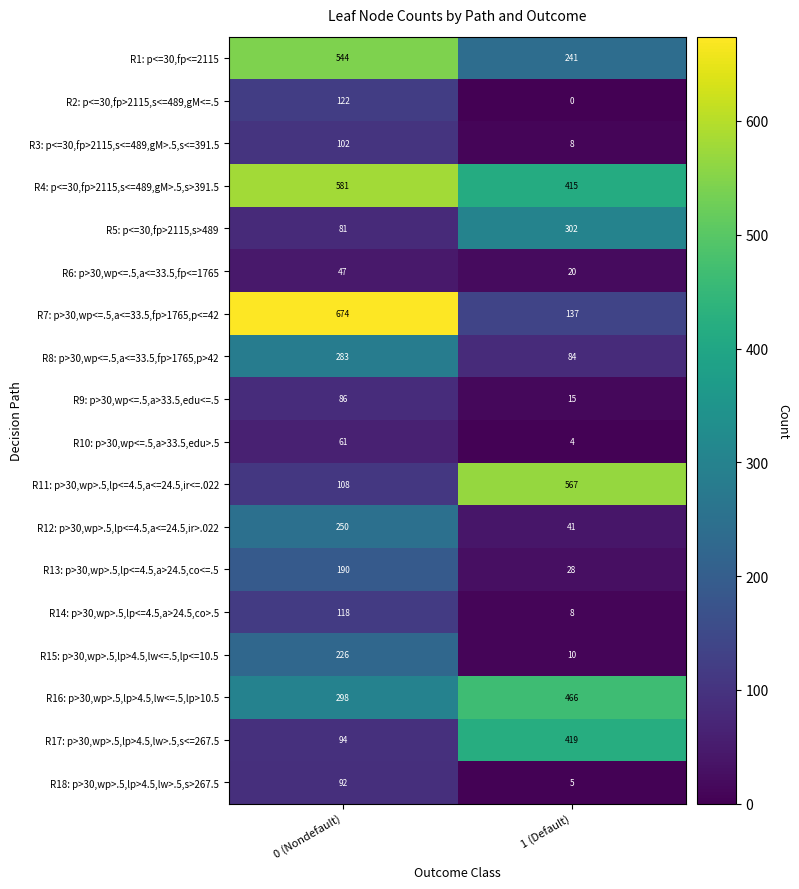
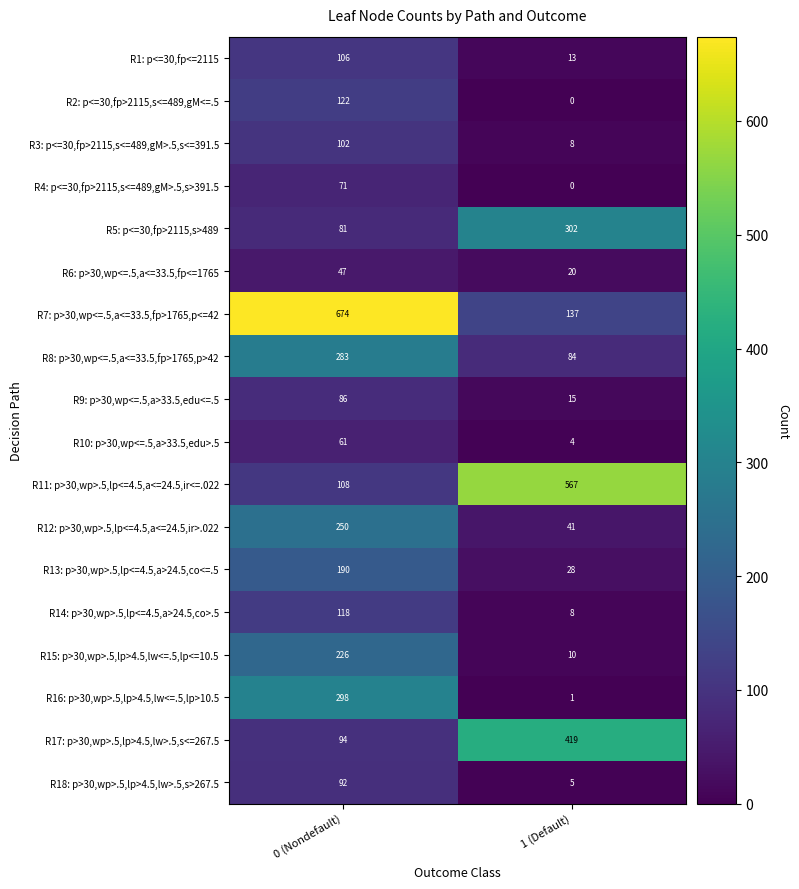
  {
    "R1: p<=30,fp<=2115": {
-     "0 (Nondefault)": 544,
-     "1 (Default)": 241
+     "0 (Nondefault)": 106,
+     "1 (Default)": 13
    },
    "R2: p<=30,fp>2115,s<=489,gM<=.5": {
      "0 (Nondefault)": 122,
      "1 (Default)": 0
    },
    "R3: p<=30,fp>2115,s<=489,gM>.5,s<=391.5": {
      "0 (Nondefault)": 102,
      "1 (Default)": 8
    },
    "R4: p<=30,fp>2115,s<=489,gM>.5,s>391.5": {
-     "0 (Nondefault)": 581,
-     "1 (Default)": 415
+     "0 (Nondefault)": 71,
+     "1 (Default)": 0
    },
    "R5: p<=30,fp>2115,s>489": {
      "0 (Nondefault)": 81,
      "1 (Default)": 302
    },
    "R6: p>30,wp<=.5,a<=33.5,fp<=1765": {
      "0 (Nondefault)": 47,
      "1 (Default)": 20
    },
    "R7: p>30,wp<=.5,a<=33.5,fp>1765,p<=42": {
      "0 (Nondefault)": 674,
      "1 (Default)": 137
    },
    "R8: p>30,wp<=.5,a<=33.5,fp>1765,p>42": {
      "0 (Nondefault)": 283,
      "1 (Default)": 84
    },
    "R9: p>30,wp<=.5,a>33.5,edu<=.5": {
      "0 (Nondefault)": 86,
      "1 (Default)": 15
    },
    "R10: p>30,wp<=.5,a>33.5,edu>.5": {
      "0 (Nondefault)": 61,
      "1 (Default)": 4
    },
    "R11: p>30,wp>.5,lp<=4.5,a<=24.5,ir<=.022": {
      "0 (Nondefault)": 108,
      "1 (Default)": 567
    },
    "R12: p>30,wp>.5,lp<=4.5,a<=24.5,ir>.022": {
      "0 (Nondefault)": 250,
      "1 (Default)": 41
    },
    "R13: p>30,wp>.5,lp<=4.5,a>24.5,co<=.5": {
      "0 (Nondefault)": 190,
      "1 (Default)": 28
    },
    "R14: p>30,wp>.5,lp<=4.5,a>24.5,co>.5": {
      "0 (Nondefault)": 118,
      "1 (Default)": 8
    },
    "R15: p>30,wp>.5,lp>4.5,lw<=.5,lp<=10.5": {
      "0 (Nondefault)": 226,
      "1 (Default)": 10
    },
    "R16: p>30,wp>.5,lp>4.5,lw<=.5,lp>10.5": {
      "0 (Nondefault)": 298,
-     "1 (Default)": 466
+     "1 (Default)": 1
    },
    "R17: p>30,wp>.5,lp>4.5,lw>.5,s<=267.5": {
      "0 (Nondefault)": 94,
      "1 (Default)": 419
    },
    "R18: p>30,wp>.5,lp>4.5,lw>.5,s>267.5": {
      "0 (Nondefault)": 92,
      "1 (Default)": 5
    }
  }
